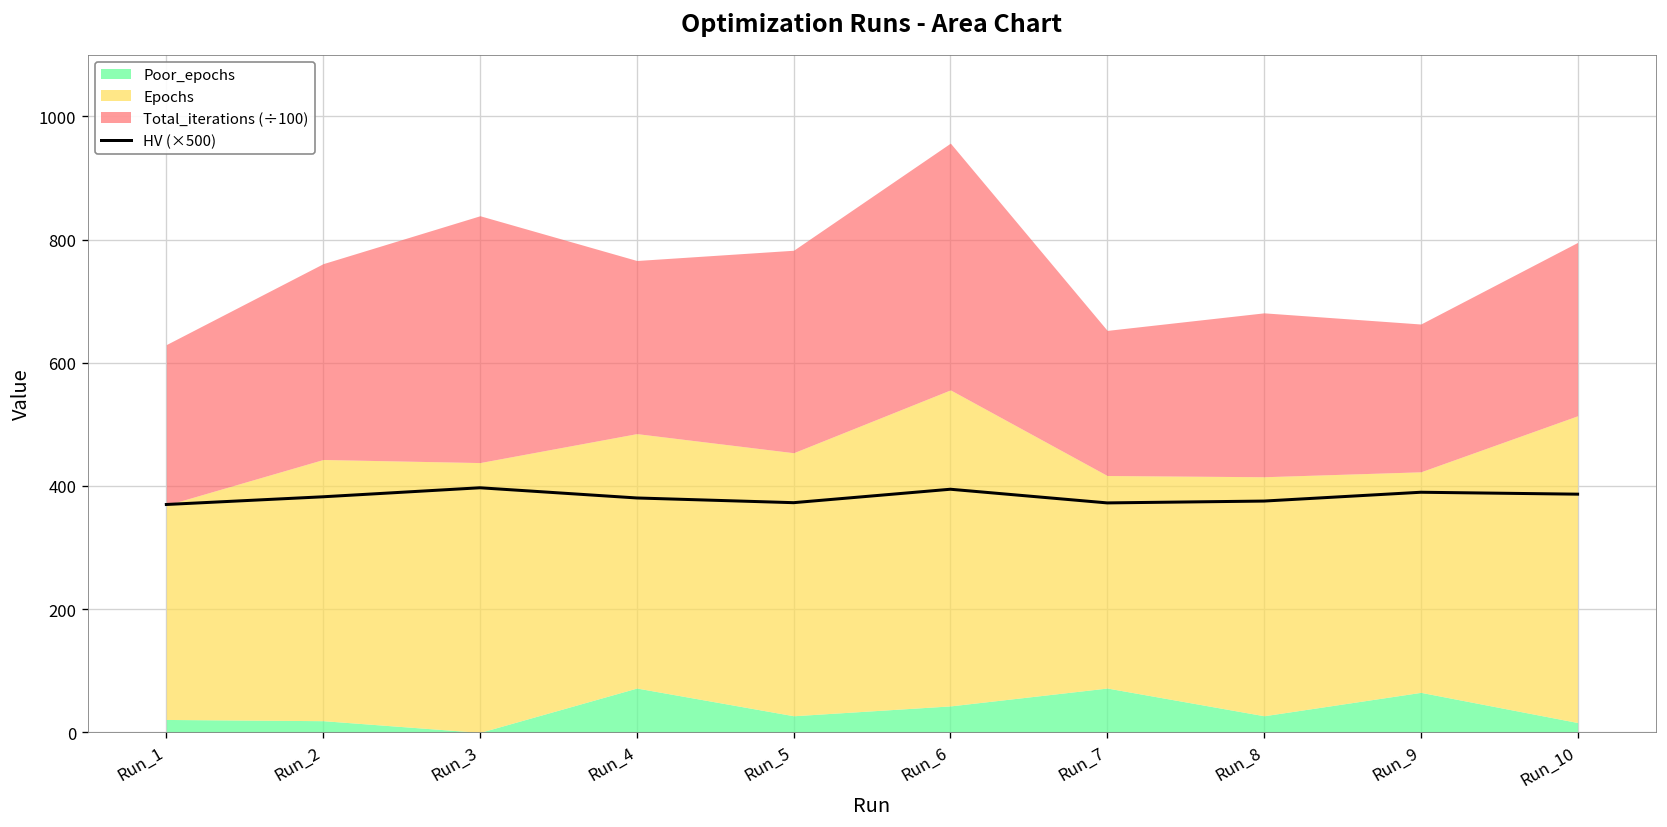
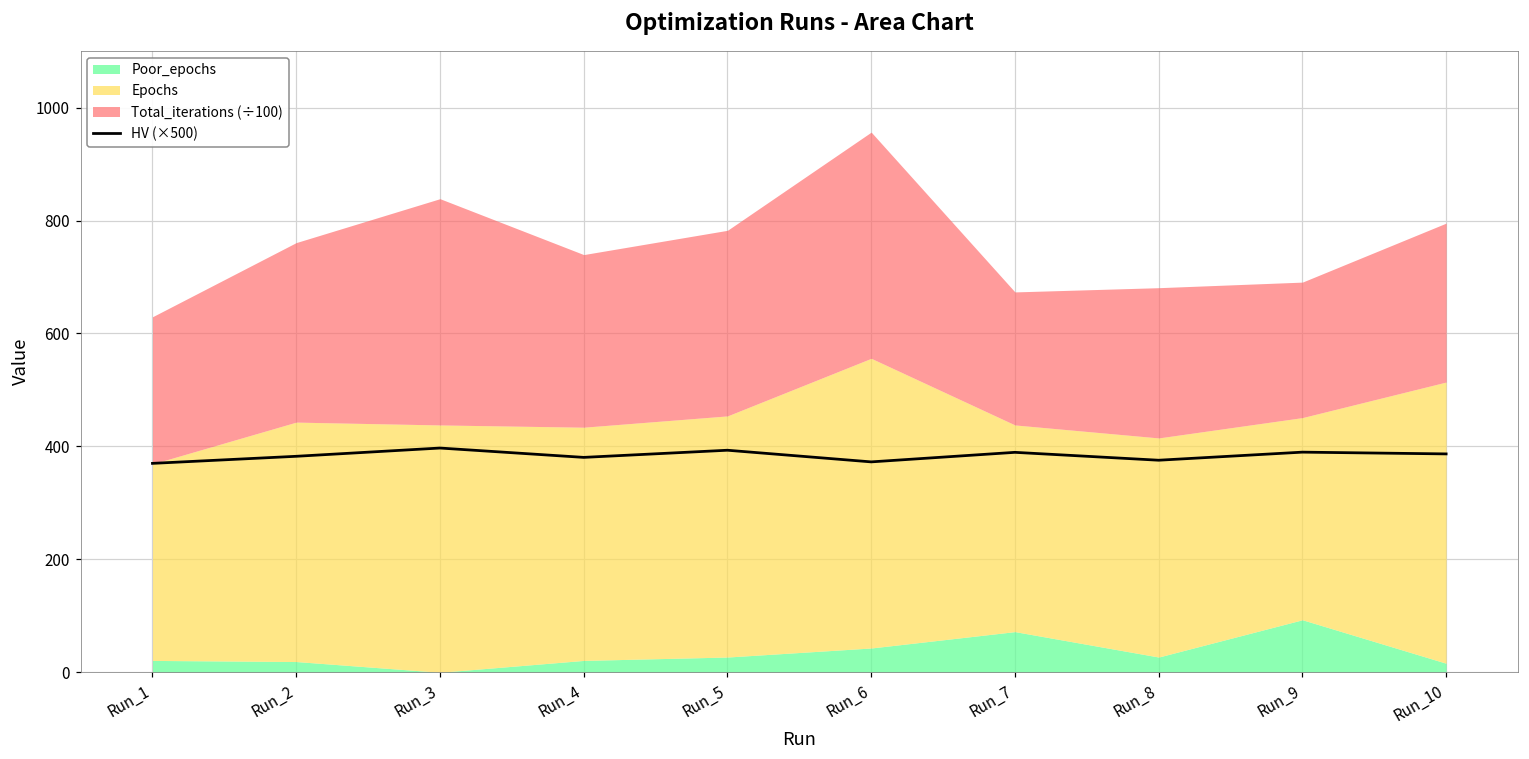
  {
    "Poor_epochs": {
      "Run_1": 20,
      "Run_2": 20,
      "Run_3": 0,
-     "Run_4": 70,
+     "Run_4": 20,
      "Run_5": 30,
      "Run_6": 40,
      "Run_7": 70,
      "Run_8": 30,
-     "Run_9": 70,
+     "Run_9": 90,
      "Run_10": 20
    },
    "HV (×500)": {
      "Run_2": 380,
      "Run_3": 400,
      "Run_4": 380,
-     "Run_5": 370,
-     "Run_6": 390,
-     "Run_7": 370,
+     "Run_5": 390,
+     "Run_6": 370,
+     "Run_7": 390,
      "Run_8": 380,
      "Run_9": 390,
      "Run_10": 390
    },
    "Epochs": {
      "Run_2": 420,
      "Run_3": 440,
      "Run_4": 410,
      "Run_5": 430,
      "Run_6": 510,
-     "Run_7": 350,
+     "Run_7": 370,
      "Run_8": 390,
      "Run_9": 360,
      "Run_10": 500
    },
    "Total_iterations (÷100)": {
      "Run_1": 260,
      "Run_2": 320,
      "Run_3": 400,
-     "Run_4": 280,
+     "Run_4": 310,
      "Run_5": 330,
      "Run_6": 400,
      "Run_7": 240,
      "Run_8": 270,
      "Run_9": 240,
      "Run_10": 280
    }
  }
